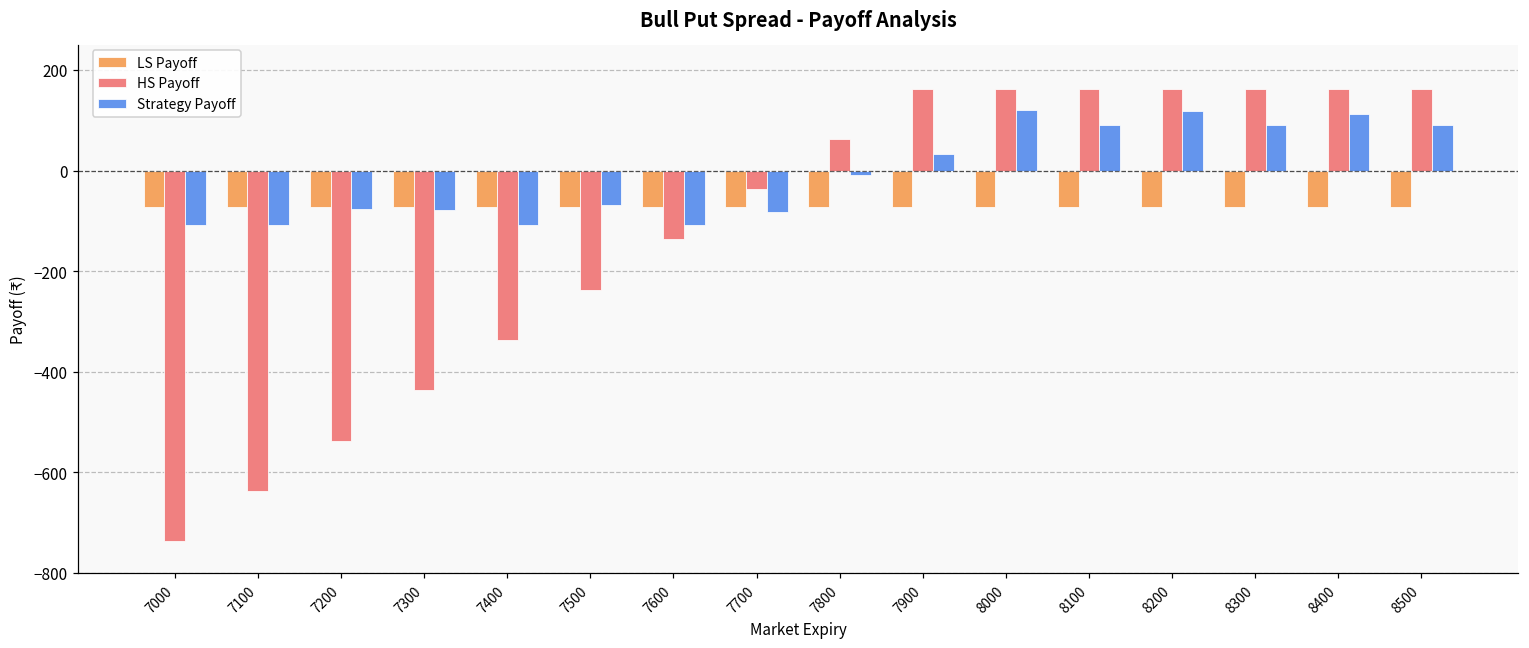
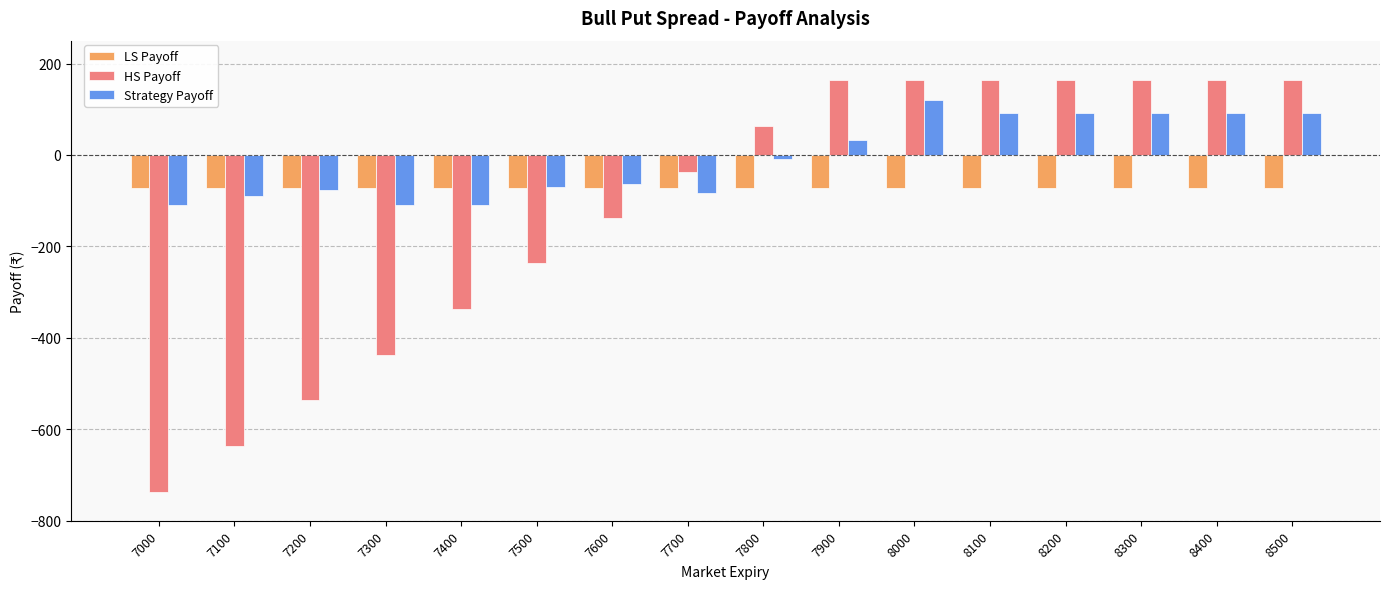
  {
    "Strategy Payoff": {
      "7000": -110,
-     "7100": -110,
+     "7100": -90,
      "7200": -80,
-     "7300": -80,
+     "7300": -110,
      "7400": -110,
      "7500": -70,
-     "7600": -110,
+     "7600": -60,
      "7700": -80,
      "7800": -10,
      "7900": 30,
      "8000": 120,
      "8100": 90,
-     "8200": 120,
+     "8200": 90,
      "8300": 90,
-     "8400": 110,
+     "8400": 90,
      "8500": 90
    }
  }
